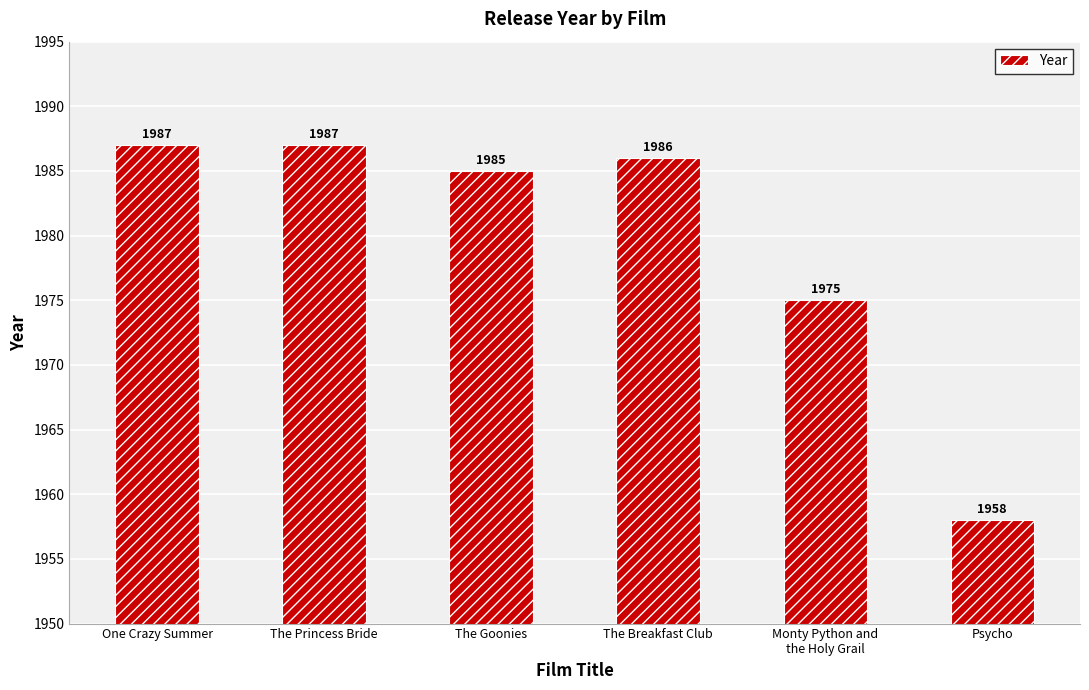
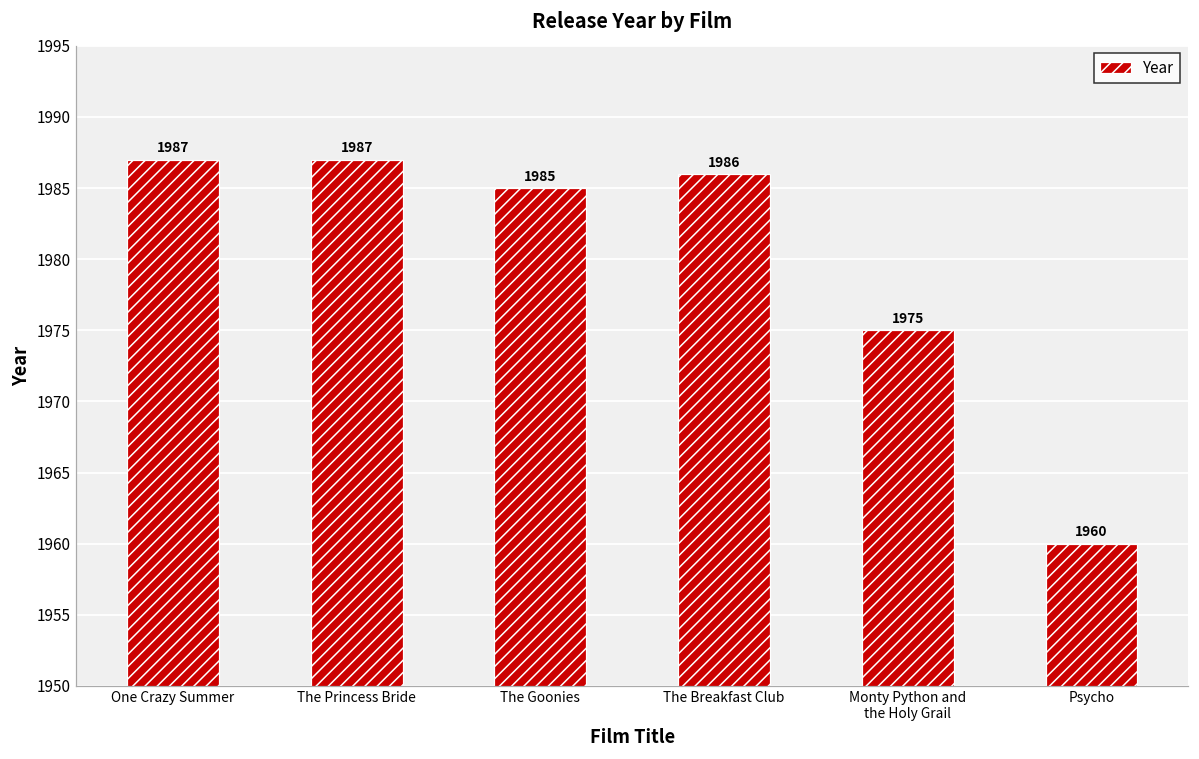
  {
    "One Crazy Summer": 1987,
    "The Princess Bride": 1987,
    "The Goonies": 1985,
    "The Breakfast Club": 1986,
    "Monty Python and the Holy Grail": 1975,
-   "Psycho": 1958
+   "Psycho": 1960
  }
